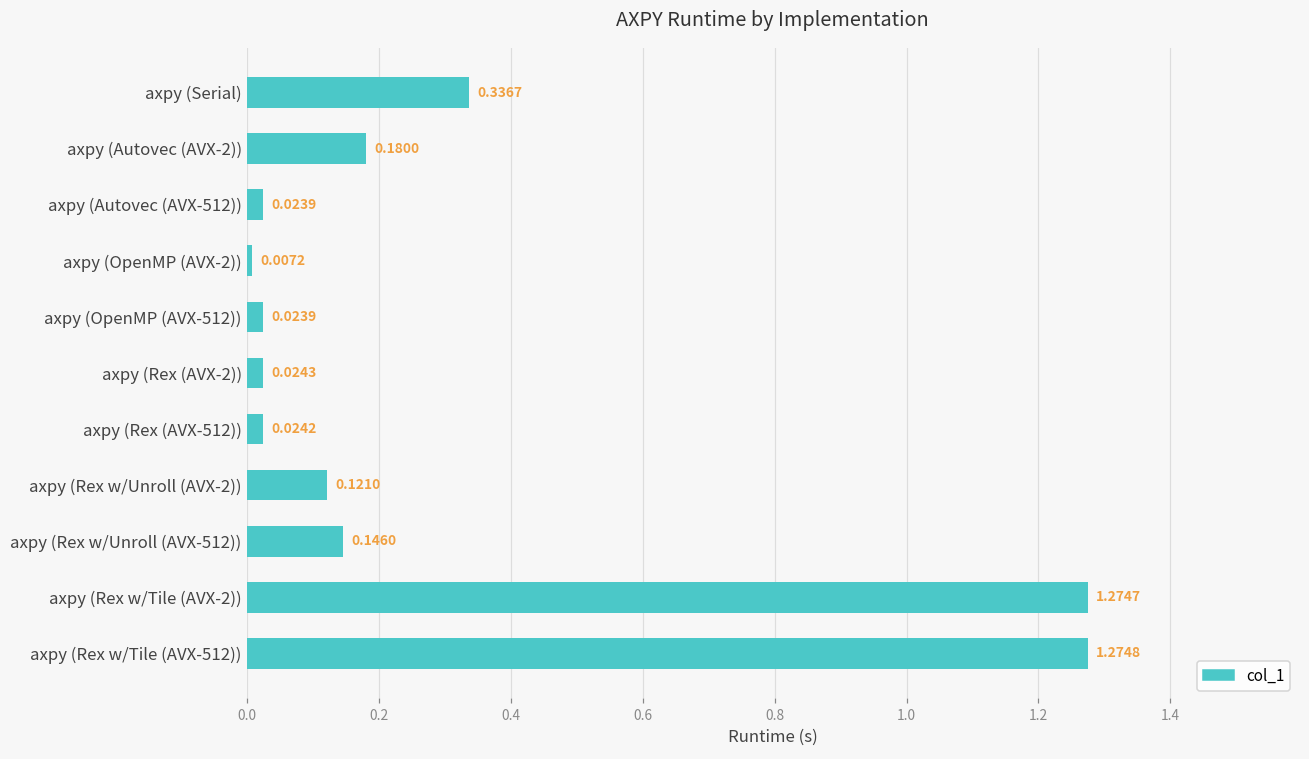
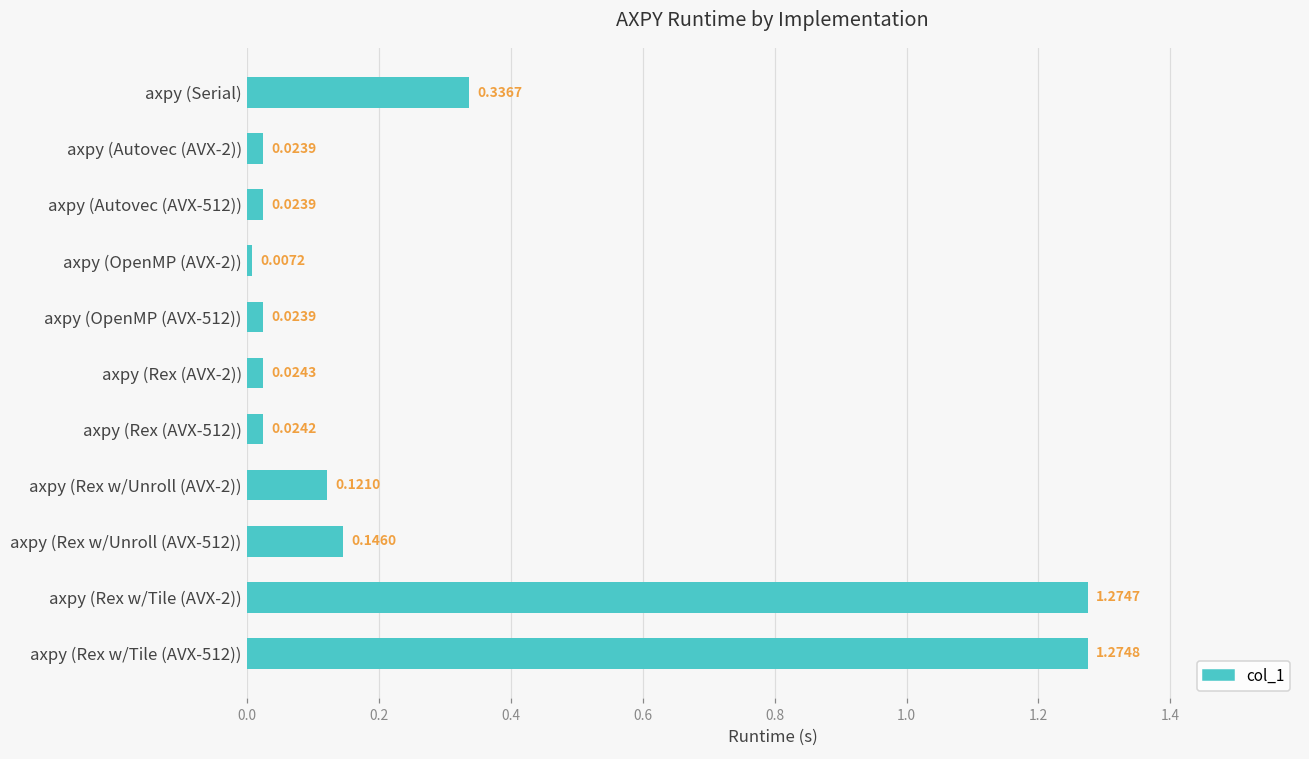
  {
    "axpy (Serial)": 0.3367,
-   "axpy (Autovec (AVX-2))": 0.1800,
+   "axpy (Autovec (AVX-2))": 0.0239,
    "axpy (Autovec (AVX-512))": 0.0239,
    "axpy (OpenMP (AVX-2))": 0.0072,
    "axpy (OpenMP (AVX-512))": 0.0239,
    "axpy (Rex (AVX-2))": 0.0243,
    "axpy (Rex (AVX-512))": 0.0242,
    "axpy (Rex w/Unroll (AVX-2))": 0.1210,
    "axpy (Rex w/Unroll (AVX-512))": 0.1460,
    "axpy (Rex w/Tile (AVX-2))": 1.2747,
    "axpy (Rex w/Tile (AVX-512))": 1.2748
  }
